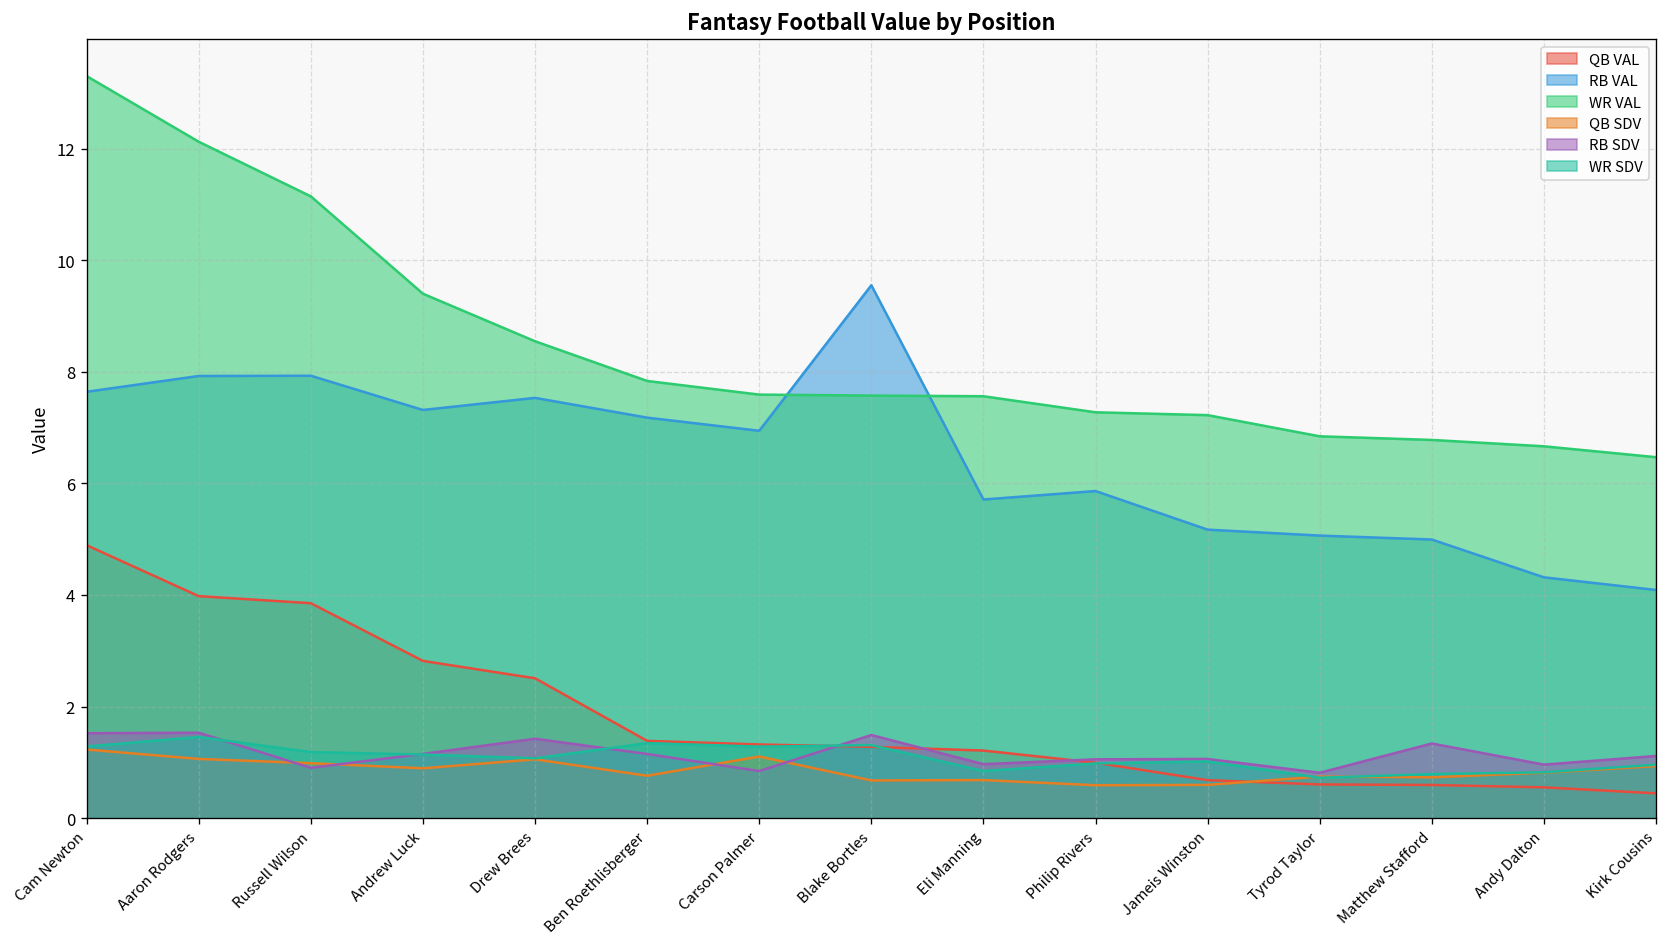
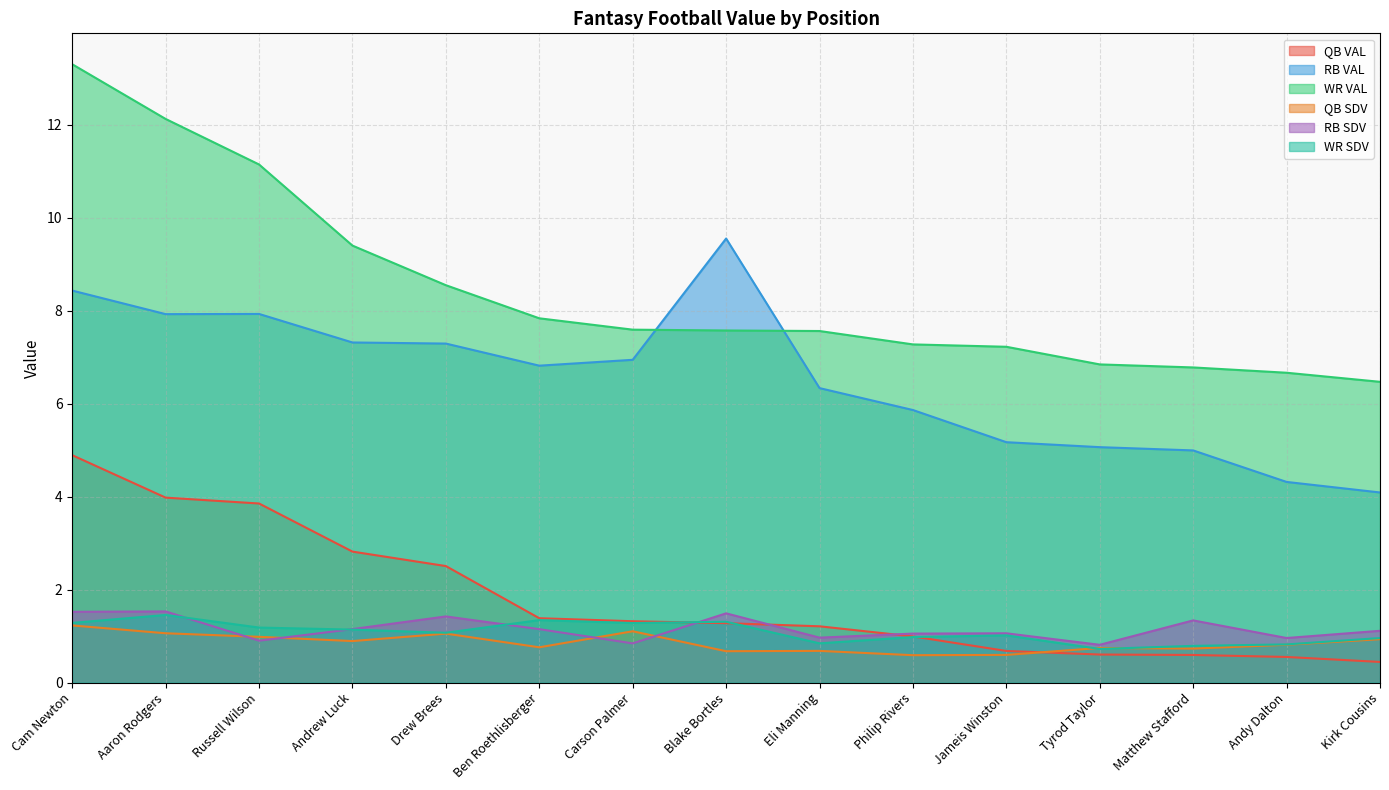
  {
    "RB VAL": {
-     "Cam Newton": 7.6,
+     "Cam Newton": 8.4,
      "Aaron Rodgers": 7.9,
      "Russell Wilson": 7.9,
      "Andrew Luck": 7.3,
-     "Drew Brees": 7.5,
-     "Ben Roethlisberger": 7.2,
+     "Drew Brees": 7.3,
+     "Ben Roethlisberger": 6.8,
      "Carson Palmer": 6.9,
      "Blake Bortles": 9.6,
-     "Eli Manning": 5.7,
+     "Eli Manning": 6.3,
      "Philip Rivers": 5.9,
      "Jameis Winston": 5.2,
      "Tyrod Taylor": 5.1,
      "Matthew Stafford": 5.0,
      "Andy Dalton": 4.3,
      "Kirk Cousins": 4.1
    },
    "RB SDV": {
      "Cam Newton": 1.5,
      "Aaron Rodgers": 1.5,
      "Russell Wilson": 0.9,
      "Drew Brees": 1.4,
      "Ben Roethlisberger": 1.1,
      "Carson Palmer": 0.8,
      "Blake Bortles": 1.5,
      "Eli Manning": 1.0,
      "Philip Rivers": 1.1,
      "Tyrod Taylor": 0.8,
      "Matthew Stafford": 1.3,
      "Andy Dalton": 1.0,
      "Kirk Cousins": 1.1
    }
  }
